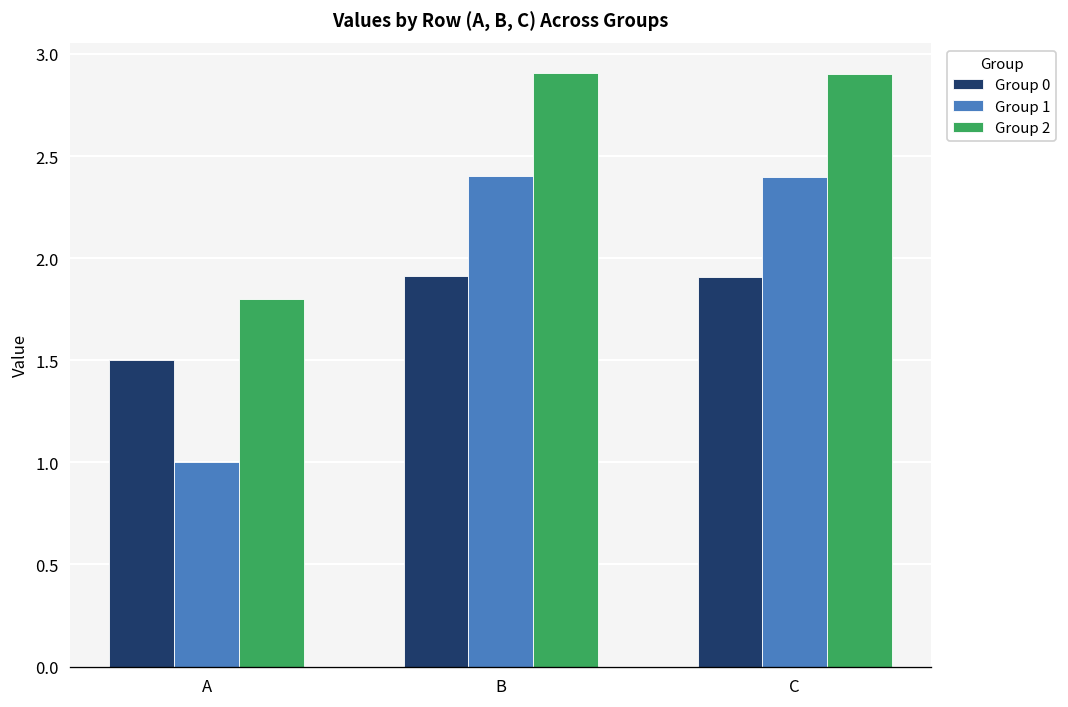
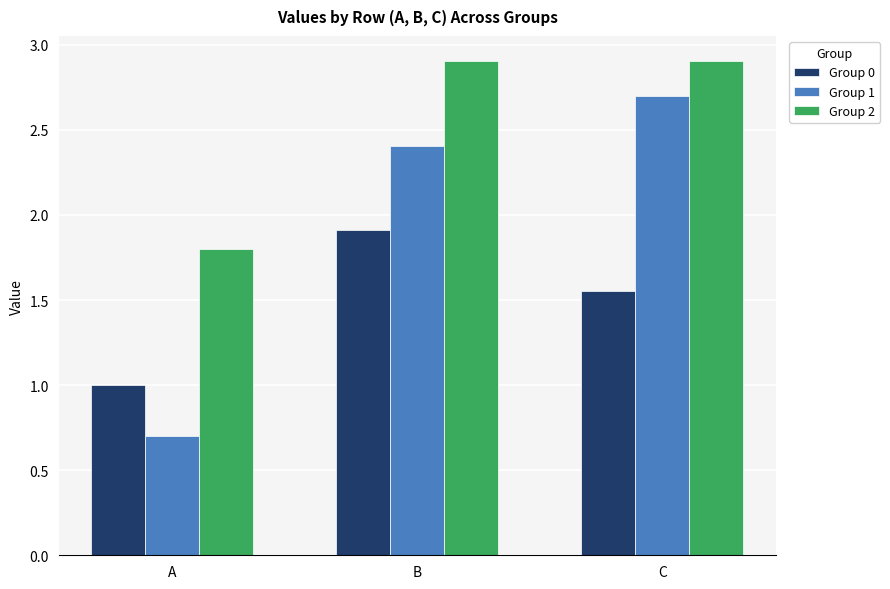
  {
    "Group 0": {
-     "A": 1.5,
+     "A": 1.0,
      "B": 1.91,
-     "C": 1.91
+     "C": 1.55
    },
    "Group 1": {
-     "A": 1.0,
+     "A": 0.7,
      "B": 2.40,
-     "C": 2.40
+     "C": 2.70
    },
    "Group 2": {
      "A": 1.80,
      "B": 2.91,
      "C": 2.90
    }
  }
